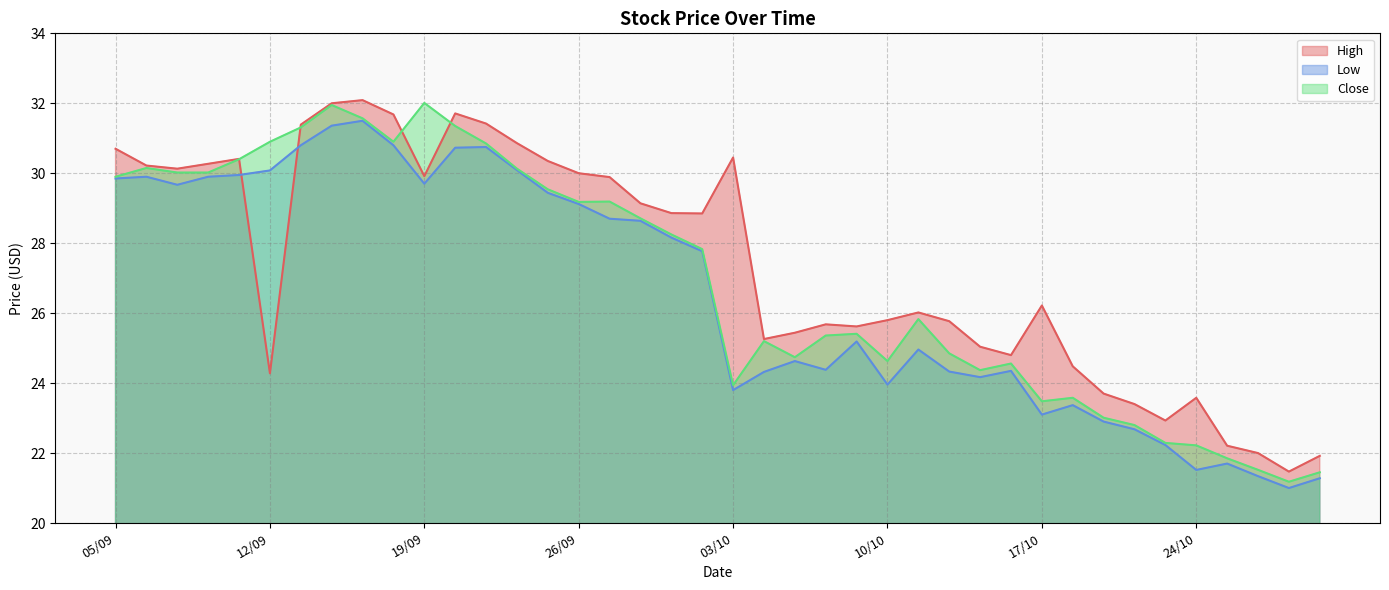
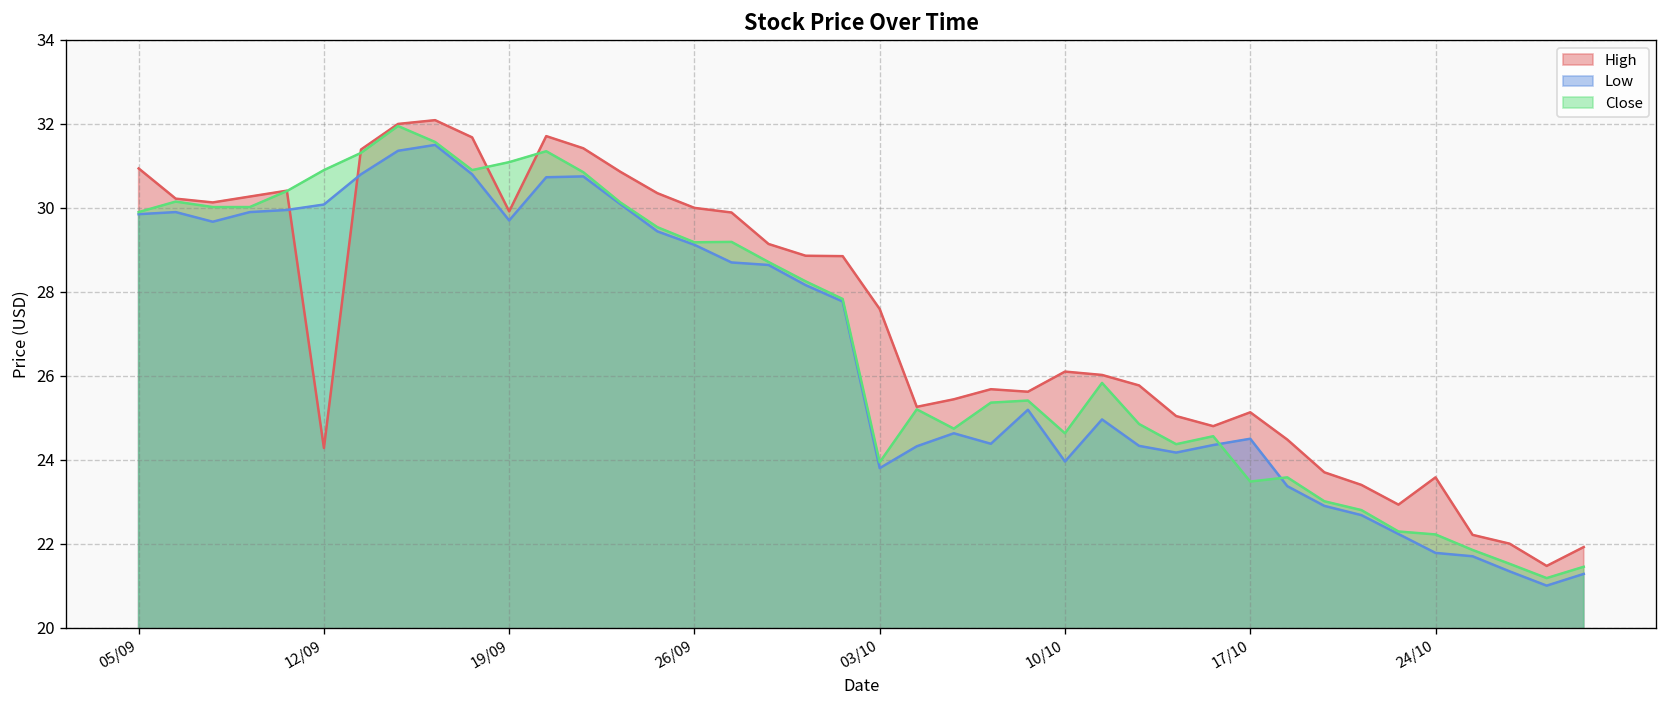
  {
    "High": {
-     "05/09": 30.7,
+     "05/09": 30.9,
      "12/09": 24.3,
      "19/09": 29.9,
      "26/09": 30.0,
-     "03/10": 30.5,
-     "10/10": 25.8,
-     "17/10": 26.2,
+     "03/10": 27.6,
+     "10/10": 26.1,
+     "17/10": 25.1,
      "24/10": 23.6
    },
    "Low": {
      "12/09": 30.1,
      "19/09": 29.7,
      "03/10": 23.8,
      "10/10": 24.0,
-     "17/10": 23.1,
-     "24/10": 21.5
+     "17/10": 24.5,
+     "24/10": 21.8
    },
    "Close": {
      "12/09": 30.9,
-     "19/09": 32.0,
+     "19/09": 31.1,
      "03/10": 23.9,
      "10/10": 24.6,
      "17/10": 23.5,
      "24/10": 22.2
    }
  }
